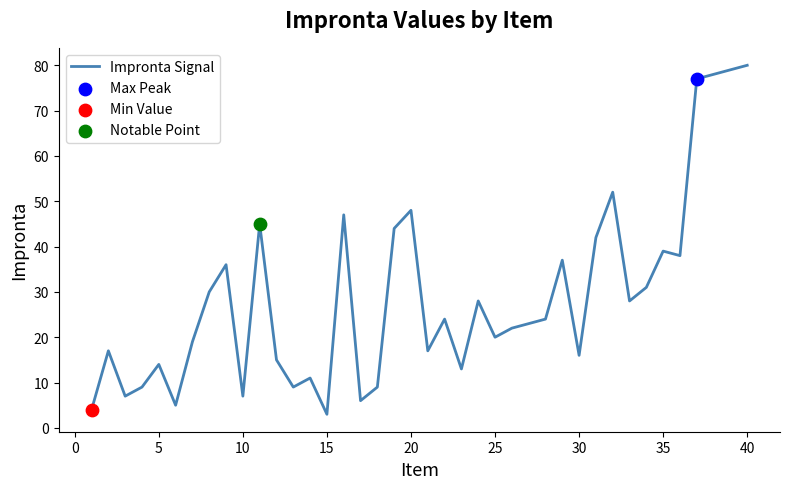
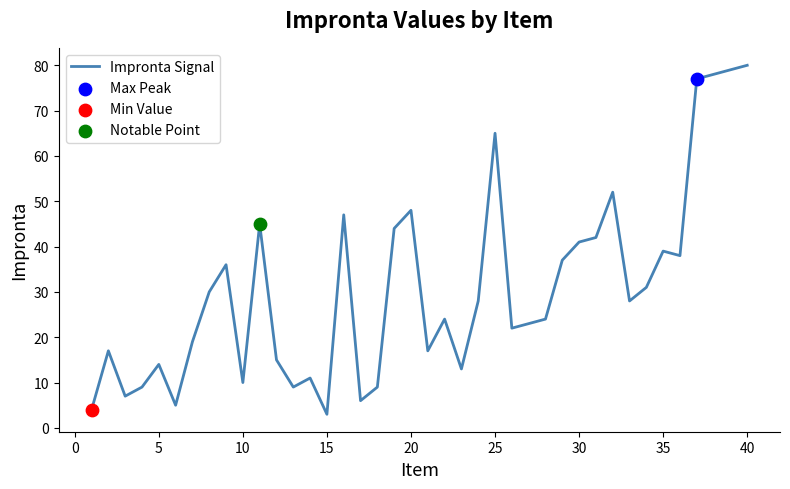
  {
    "Impronta Signal": {
      "5": 14,
-     "10": 7,
+     "10": 10,
      "15": 3,
      "20": 48,
-     "25": 20,
-     "30": 16,
+     "25": 65,
+     "30": 41,
      "35": 39,
      "40": 80
    }
  }
